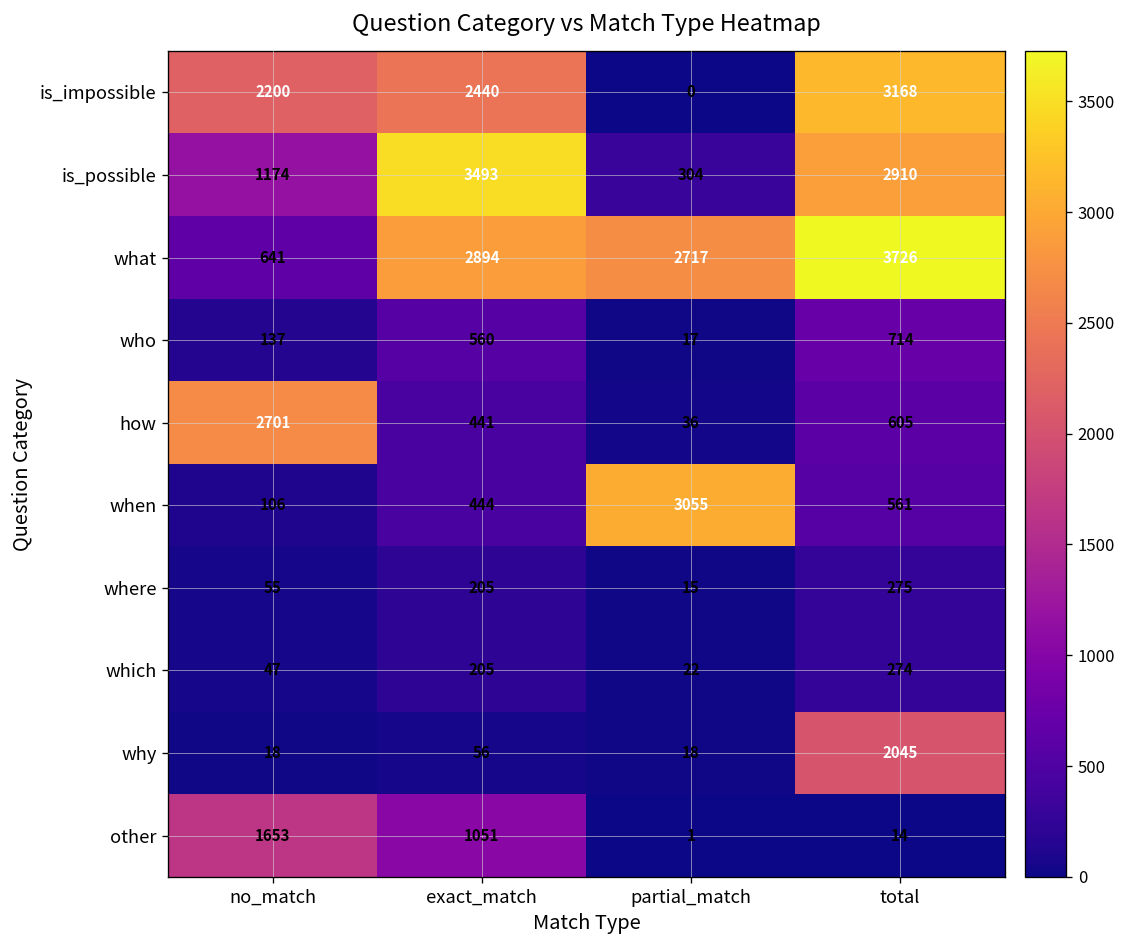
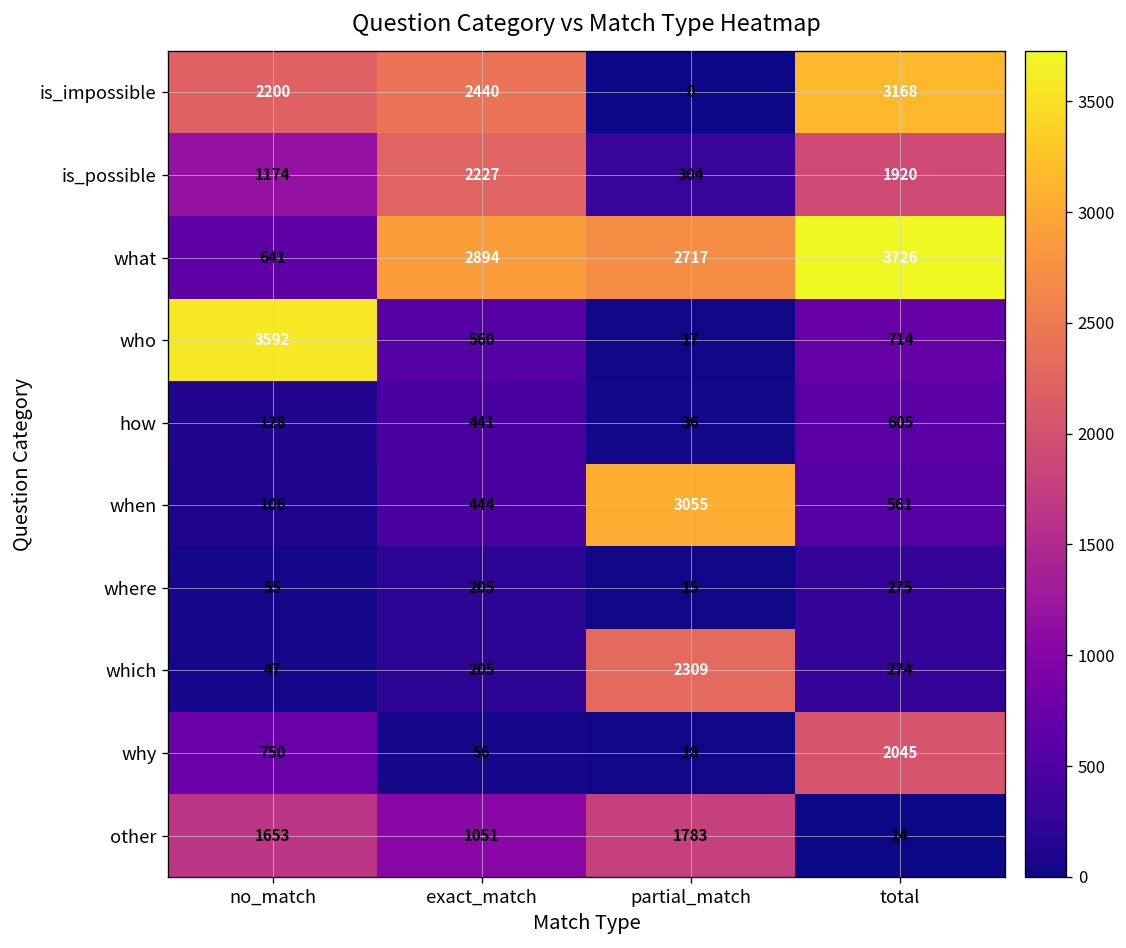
  {
    "is_impossible": {
      "no_match": 2200,
      "exact_match": 2440,
      "partial_match": 0,
      "total": 3168
    },
    "is_possible": {
      "no_match": 1174,
-     "exact_match": 3493,
+     "exact_match": 2227,
      "partial_match": 304,
-     "total": 2910
+     "total": 1920
    },
    "what": {
      "no_match": 641,
      "exact_match": 2894,
      "partial_match": 2717,
      "total": 3726
    },
    "who": {
-     "no_match": 137,
+     "no_match": 3592,
      "exact_match": 560,
      "partial_match": 17,
      "total": 714
    },
    "how": {
-     "no_match": 2701,
+     "no_match": 128,
      "exact_match": 441,
      "partial_match": 36,
      "total": 605
    },
    "when": {
      "no_match": 106,
      "exact_match": 444,
      "partial_match": 3055,
      "total": 561
    },
    "where": {
      "no_match": 55,
      "exact_match": 205,
      "partial_match": 15,
      "total": 275
    },
    "which": {
      "no_match": 47,
      "exact_match": 205,
-     "partial_match": 22,
+     "partial_match": 2309,
      "total": 274
    },
    "why": {
-     "no_match": 18,
+     "no_match": 750,
      "exact_match": 56,
      "partial_match": 18,
      "total": 2045
    },
    "other": {
      "no_match": 1653,
      "exact_match": 1051,
-     "partial_match": 1,
+     "partial_match": 1783,
      "total": 14
    }
  }
